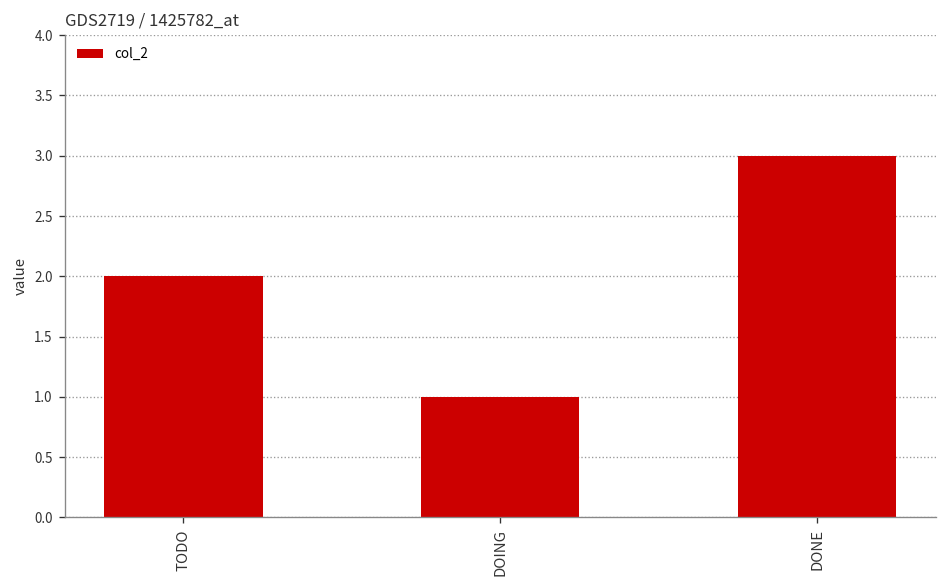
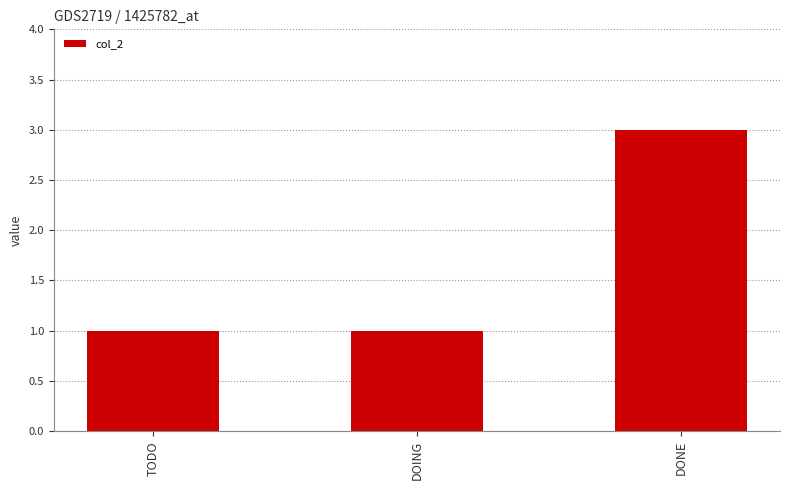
  {
-   "TODO": 2,
+   "TODO": 1,
    "DOING": 1,
    "DONE": 3
  }
